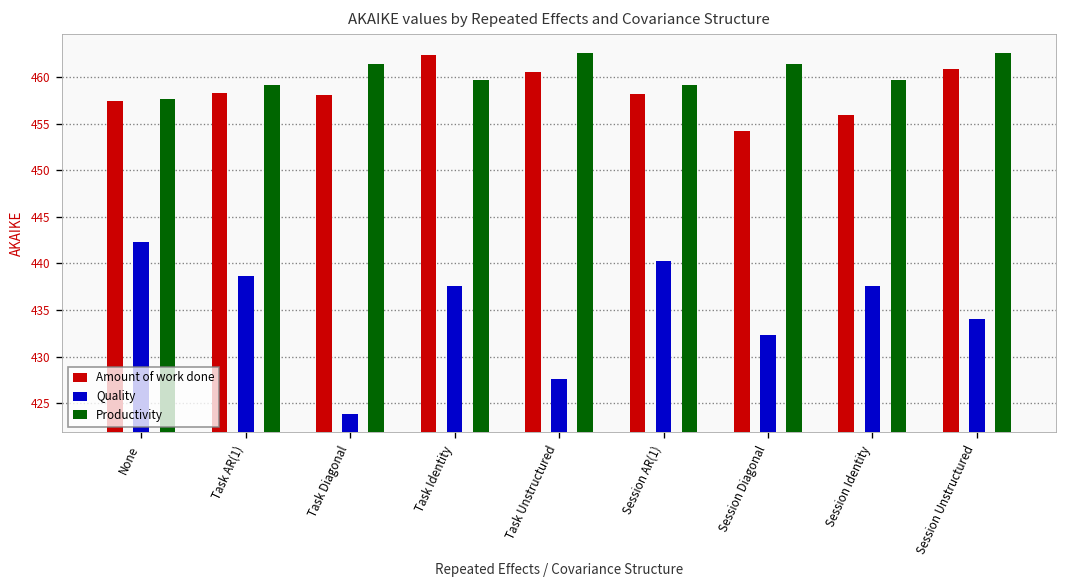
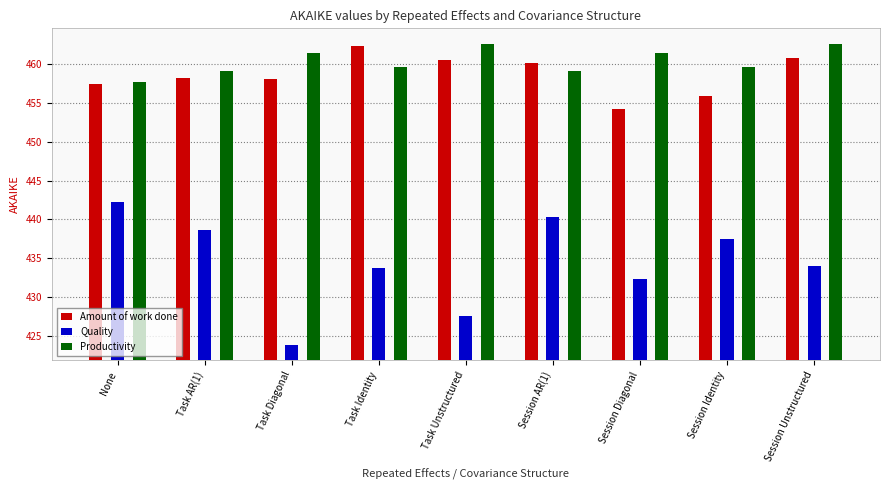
  {
    "Amount of work done": {
      "None": 457,
      "Task AR(1)": 458,
      "Task Diagonal": 458,
      "Task Identity": 462,
      "Task Unstructured": 460,
-     "Session AR(1)": 458,
+     "Session AR(1)": 460,
      "Session Diagonal": 454,
      "Session Identity": 456,
      "Session Unstructured": 461
    },
    "Quality": {
      "None": 442,
      "Task AR(1)": 439,
      "Task Diagonal": 424,
-     "Task Identity": 438,
+     "Task Identity": 434,
      "Task Unstructured": 428,
      "Session AR(1)": 440,
      "Session Diagonal": 432,
      "Session Identity": 438,
      "Session Unstructured": 434
    },
    "Productivity": {
      "None": 458,
      "Task AR(1)": 459,
      "Task Diagonal": 461,
      "Task Identity": 460,
      "Task Unstructured": 463,
      "Session AR(1)": 459,
      "Session Diagonal": 461,
      "Session Identity": 460,
      "Session Unstructured": 463
    }
  }
